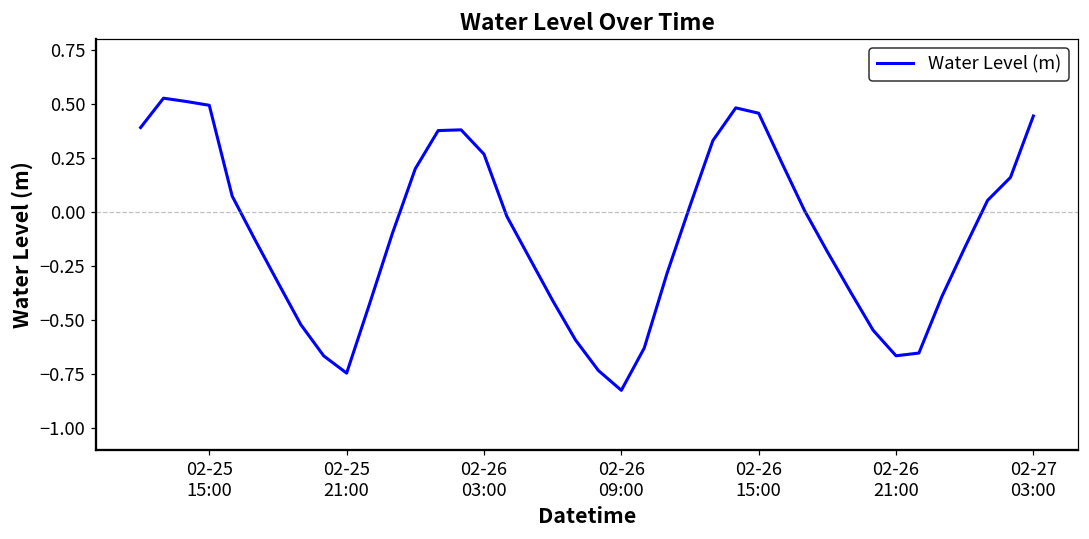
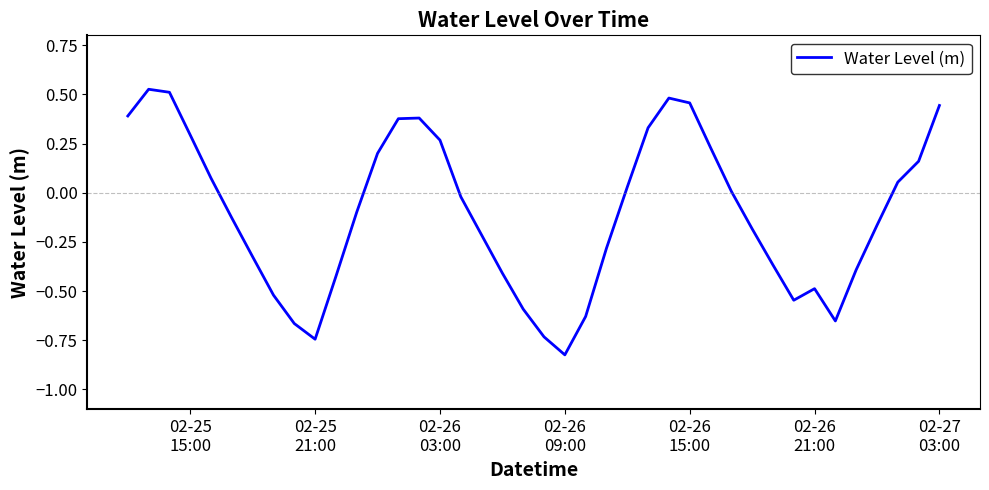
  {
-   "02-25 15:00": 0.49,
+   "02-25 15:00": 0.29,
    "02-25 21:00": -0.74,
    "02-26 03:00": 0.27,
    "02-26 09:00": -0.82,
    "02-26 15:00": 0.46,
-   "02-26 21:00": -0.66,
+   "02-26 21:00": -0.49,
    "02-27 03:00": 0.44
  }
